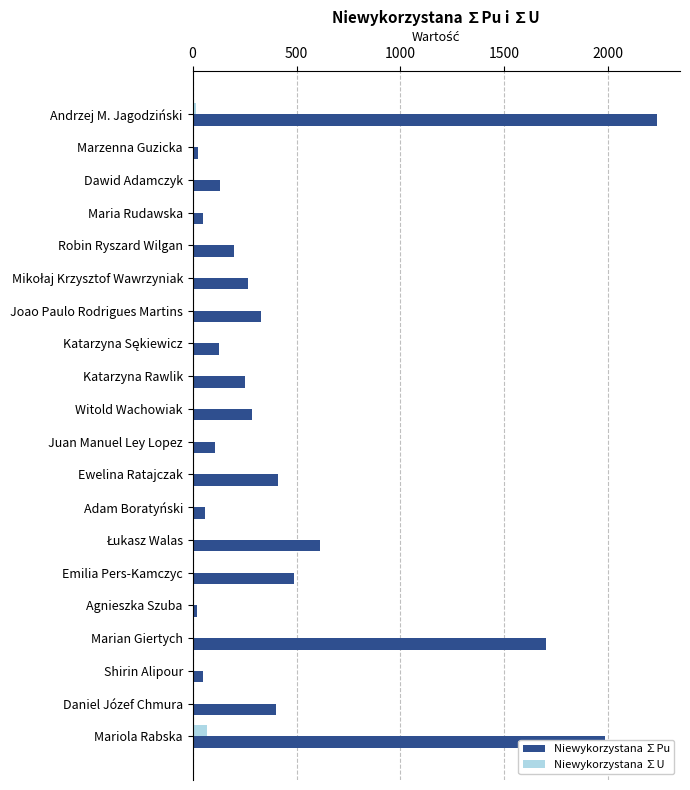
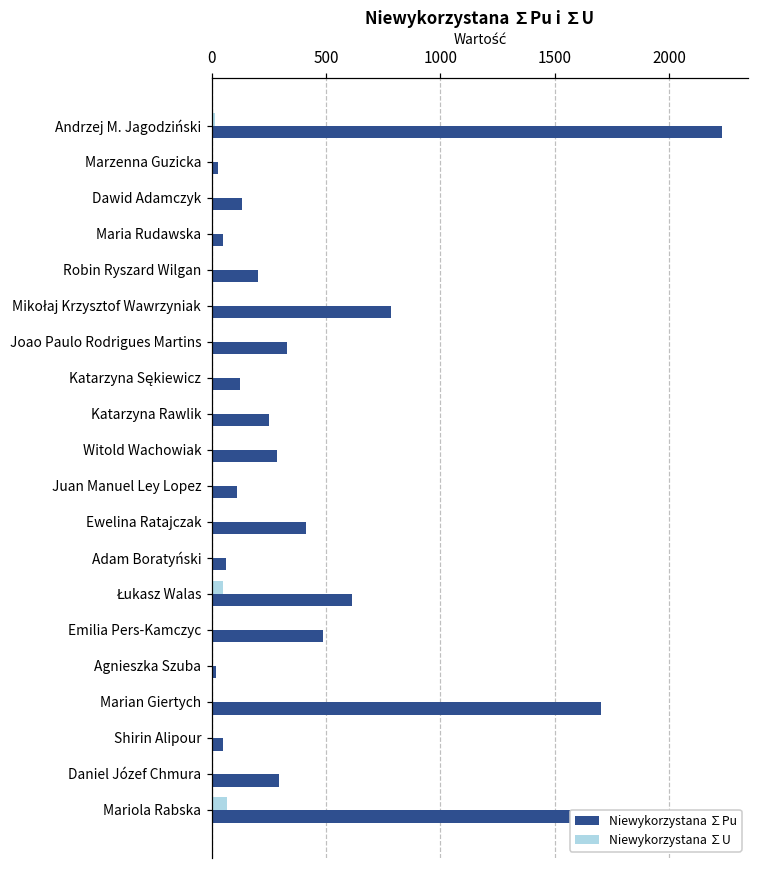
  {
    "Niewykorzystana ∑Pu": {
      "Andrzej M. Jagodziński": 2230,
      "Marzenna Guzicka": 20,
      "Dawid Adamczyk": 130,
      "Maria Rudawska": 50,
      "Robin Ryszard Wilgan": 200,
-     "Mikołaj Krzysztof Wawrzyniak": 270,
+     "Mikołaj Krzysztof Wawrzyniak": 790,
      "Joao Paulo Rodrigues Martins": 330,
      "Katarzyna Sękiewicz": 120,
      "Katarzyna Rawlik": 250,
      "Witold Wachowiak": 290,
      "Juan Manuel Ley Lopez": 110,
      "Ewelina Ratajczak": 410,
      "Adam Boratyński": 60,
      "Łukasz Walas": 610,
      "Emilia Pers-Kamczyc": 490,
      "Agnieszka Szuba": 20,
      "Marian Giertych": 1700,
      "Shirin Alipour": 50,
-     "Daniel Józef Chmura": 400
+     "Daniel Józef Chmura": 290
    },
    "Niewykorzystana ∑U": {
      "Andrzej M. Jagodziński": 10,
-     "Łukasz Walas": 10,
+     "Łukasz Walas": 50,
      "Mariola Rabska": 70
    }
  }
